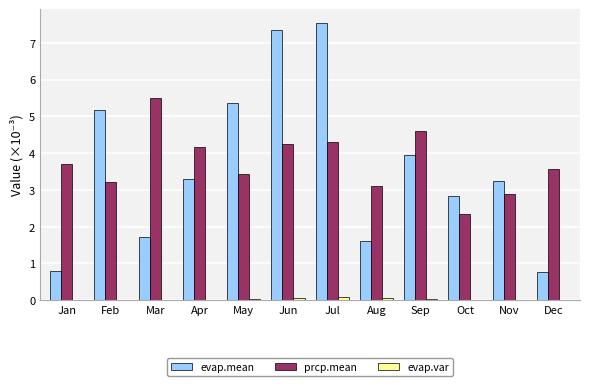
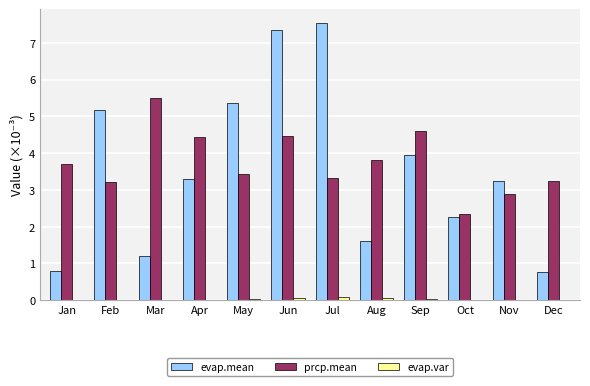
  {
    "evap.mean": {
      "Jan": 0.8,
      "Feb": 5.2,
-     "Mar": 1.7,
+     "Mar": 1.2,
      "Apr": 3.3,
      "May": 5.4,
      "Jun": 7.3,
      "Jul": 7.5,
      "Aug": 1.6,
      "Sep": 3.9,
-     "Oct": 2.8,
+     "Oct": 2.3,
      "Nov": 3.2,
      "Dec": 0.8
    },
    "prcp.mean": {
      "Jan": 3.7,
      "Feb": 3.2,
      "Mar": 5.5,
-     "Apr": 4.2,
+     "Apr": 4.4,
      "May": 3.4,
-     "Jun": 4.3,
-     "Jul": 4.3,
-     "Aug": 3.1,
+     "Jun": 4.5,
+     "Jul": 3.3,
+     "Aug": 3.8,
      "Sep": 4.6,
      "Oct": 2.3,
      "Nov": 2.9,
-     "Dec": 3.6
+     "Dec": 3.2
    },
    "evap.var": {
      "Jul": 0.1
    }
  }
